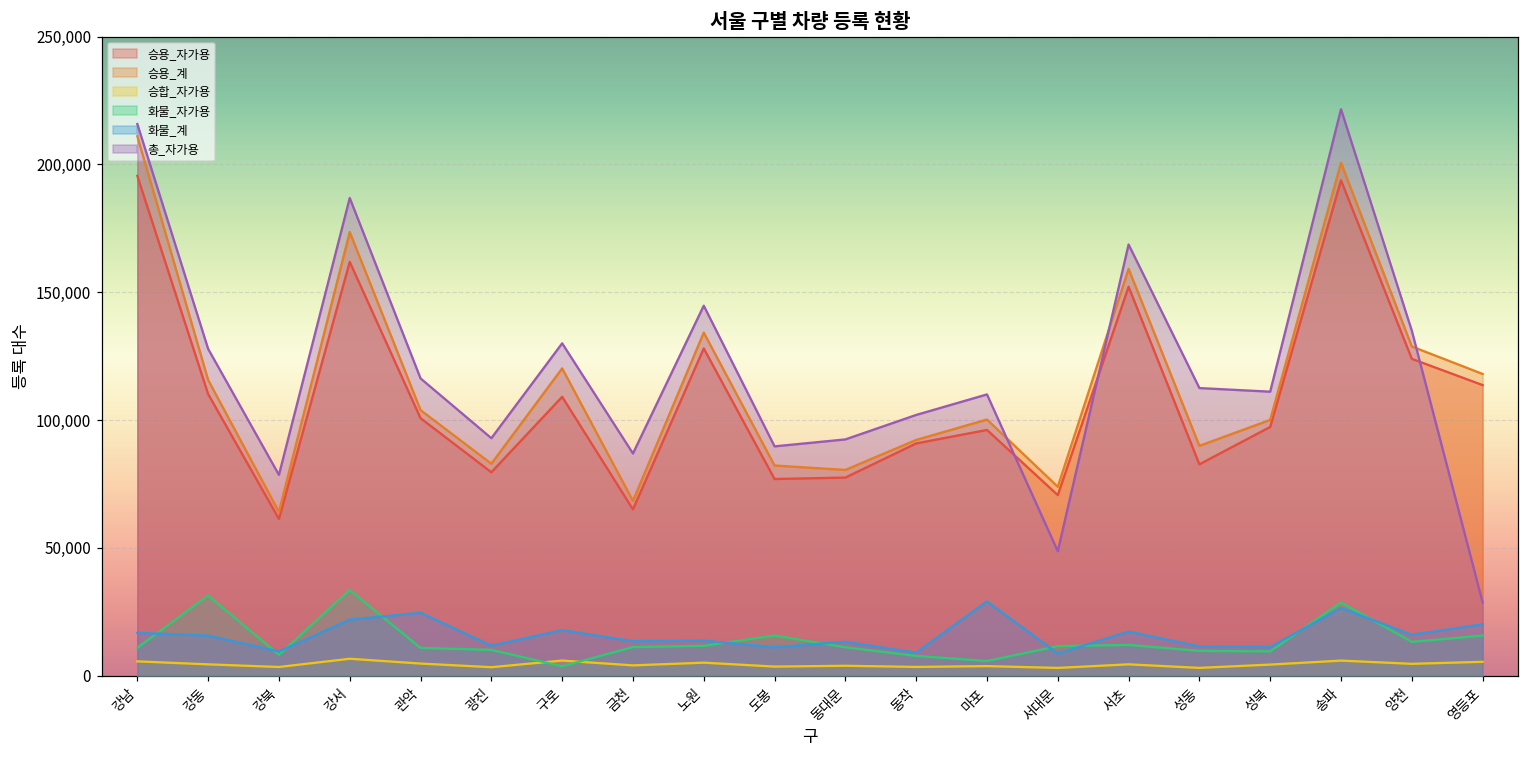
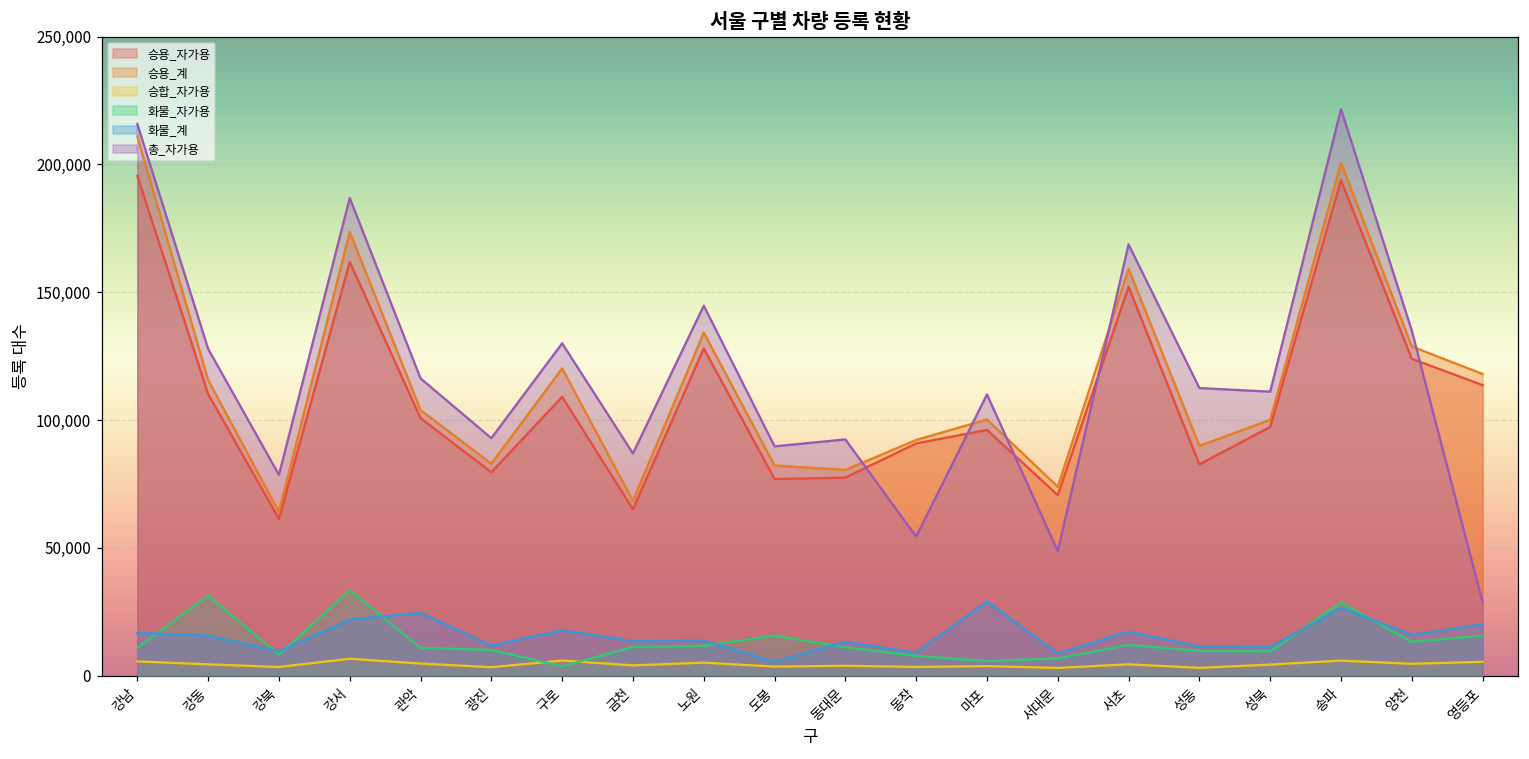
  {
    "화물_자가용": {
      "강남": "11,000",
      "강동": "31,000",
      "강북": "8,000",
      "강서": "33,000",
      "관악": "11,000",
      "광진": "10,000",
      "구로": "4,000",
      "금천": "11,000",
      "노원": "12,000",
      "도봉": "16,000",
      "동대문": "11,000",
      "동작": "8,000",
      "마포": "6,000",
-     "서대문": "12,000",
+     "서대문": "7,000",
      "서초": "12,000",
      "성동": "10,000",
      "성북": "9,000",
      "송파": "29,000",
      "양천": "13,000",
      "영등포": "16,000"
    },
    "화물_계": {
      "강남": "17,000",
      "강동": "16,000",
      "강북": "9,000",
      "강서": "22,000",
      "관악": "25,000",
      "광진": "12,000",
      "구로": "18,000",
      "금천": "13,000",
      "노원": "14,000",
-     "도봉": "11,000",
+     "도봉": "5,000",
      "동대문": "13,000",
      "동작": "9,000",
      "마포": "29,000",
      "서대문": "9,000",
      "서초": "17,000",
      "성동": "11,000",
      "성북": "11,000",
      "송파": "26,000",
      "양천": "16,000",
      "영등포": "20,000"
    },
    "총_자가용": {
      "강동": "128,000",
      "강북": "79,000",
      "강서": "187,000",
      "관악": "116,000",
      "광진": "93,000",
      "구로": "130,000",
      "금천": "87,000",
      "노원": "145,000",
      "도봉": "90,000",
      "동대문": "92,000",
-     "동작": "102,000",
+     "동작": "54,000",
      "마포": "110,000",
      "서대문": "49,000",
      "서초": "169,000",
      "성동": "112,000",
      "성북": "111,000",
      "송파": "222,000",
      "양천": "135,000",
      "영등포": "29,000"
    }
  }
